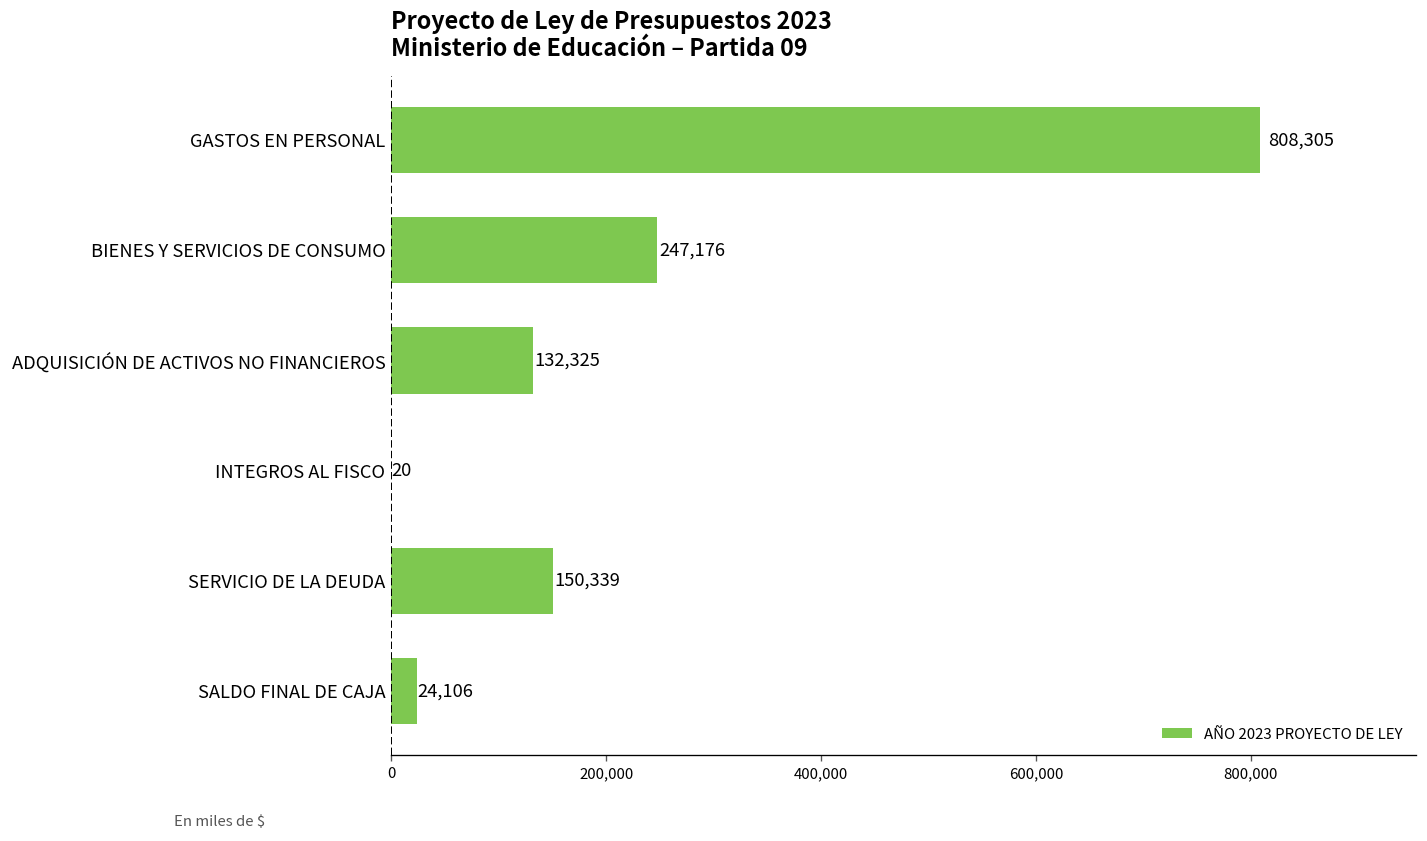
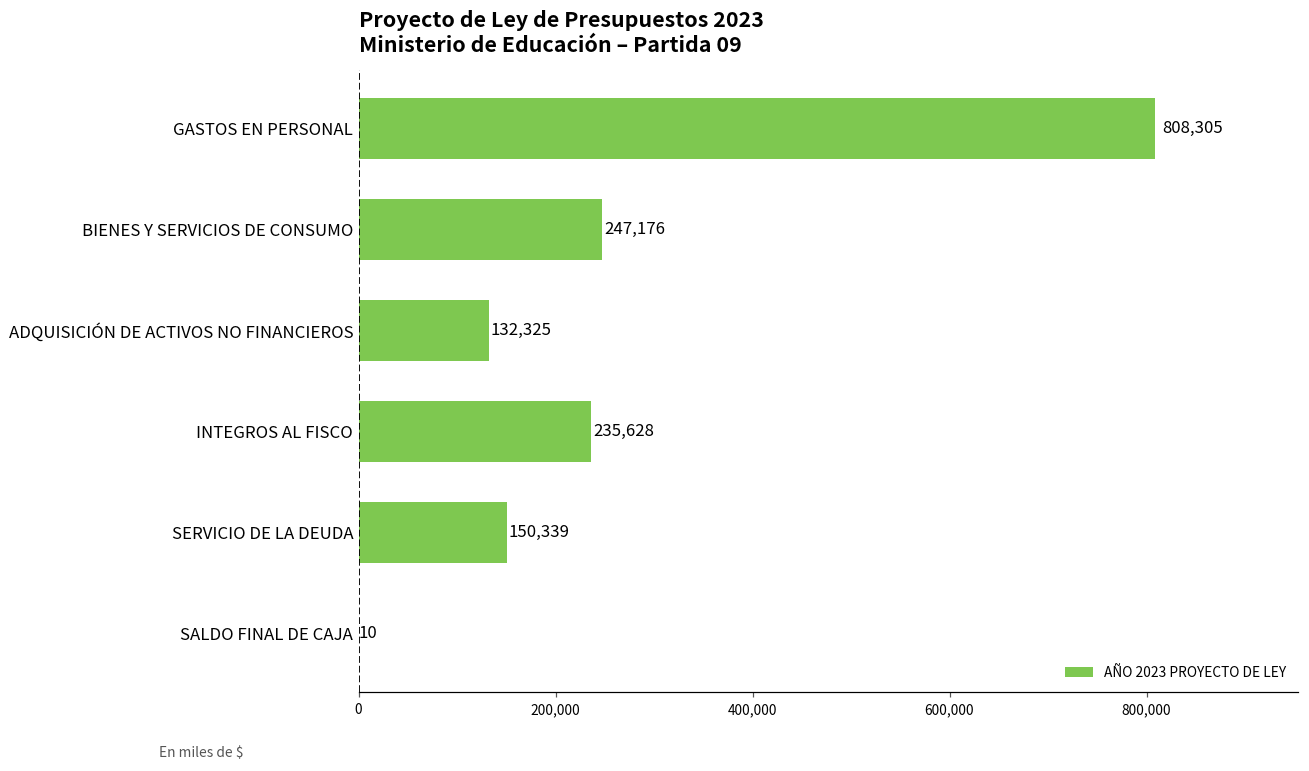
  {
    "GASTOS EN PERSONAL": "808,305",
    "BIENES Y SERVICIOS DE CONSUMO": "247,176",
    "ADQUISICIÓN DE ACTIVOS NO FINANCIEROS": "132,325",
-   "INTEGROS AL FISCO": "20",
+   "INTEGROS AL FISCO": "235,628",
    "SERVICIO DE LA DEUDA": "150,339",
-   "SALDO FINAL DE CAJA": "24,106"
+   "SALDO FINAL DE CAJA": "10"
  }
